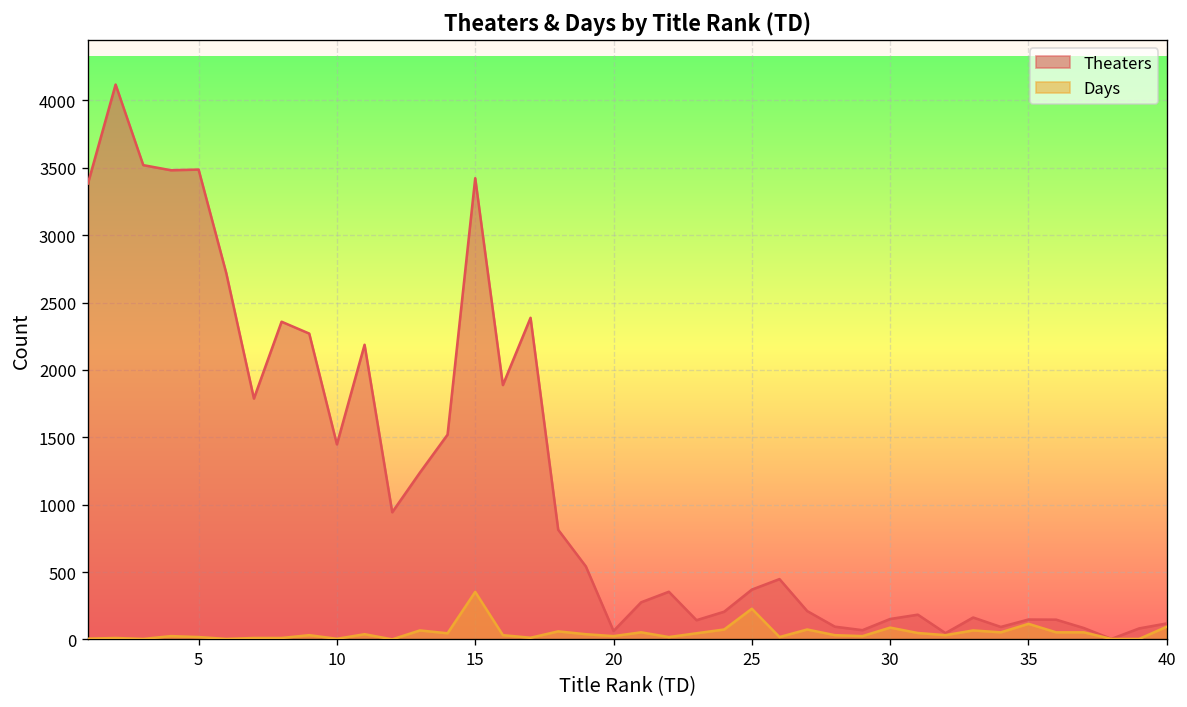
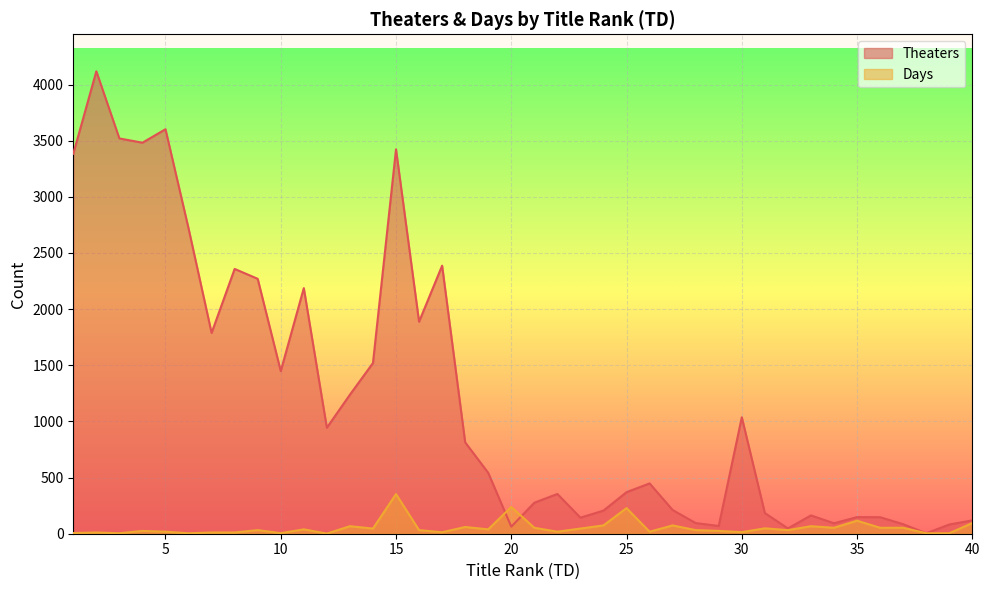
  {
    "Theaters": {
-     "5": 3490,
+     "5": 3600,
      "10": 1450,
      "15": 3420,
      "20": 60,
      "25": 370,
-     "30": 150,
+     "30": 1040,
      "35": 150,
      "40": 120
    },
    "Days": {
      "5": 20,
      "10": 10,
      "15": 350,
-     "20": 30,
+     "20": 240,
      "25": 230,
-     "30": 90,
+     "30": 10,
      "35": 120,
      "40": 100
    }
  }
